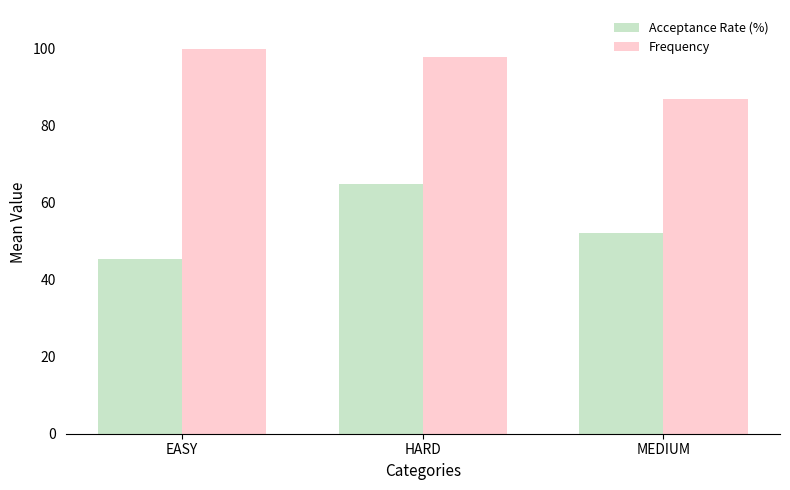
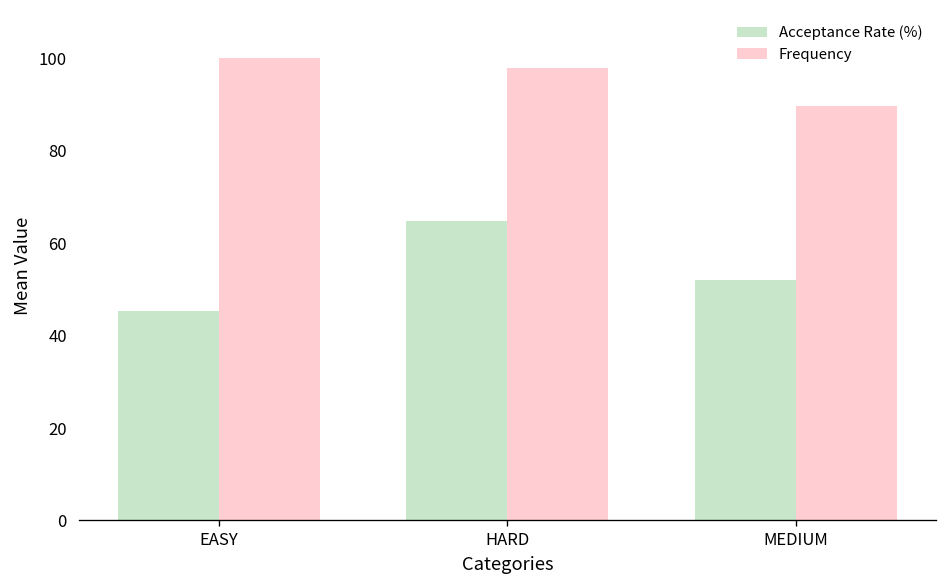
  {
    "Acceptance Rate (%)": {
      "EASY": 45,
      "HARD": 65,
      "MEDIUM": 52
    },
    "Frequency": {
      "EASY": 100,
      "HARD": 98,
-     "MEDIUM": 87
+     "MEDIUM": 90
    }
  }
